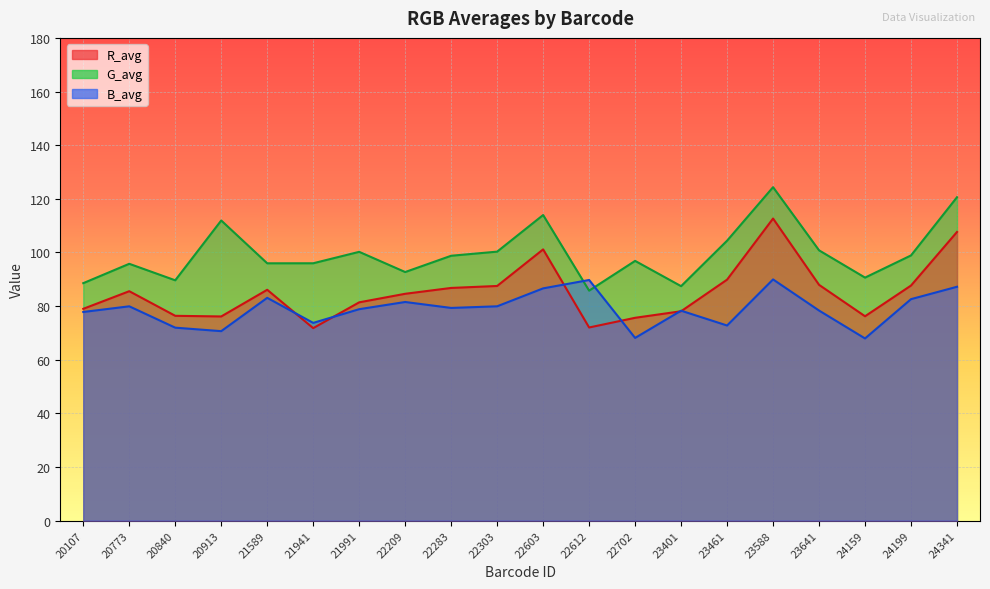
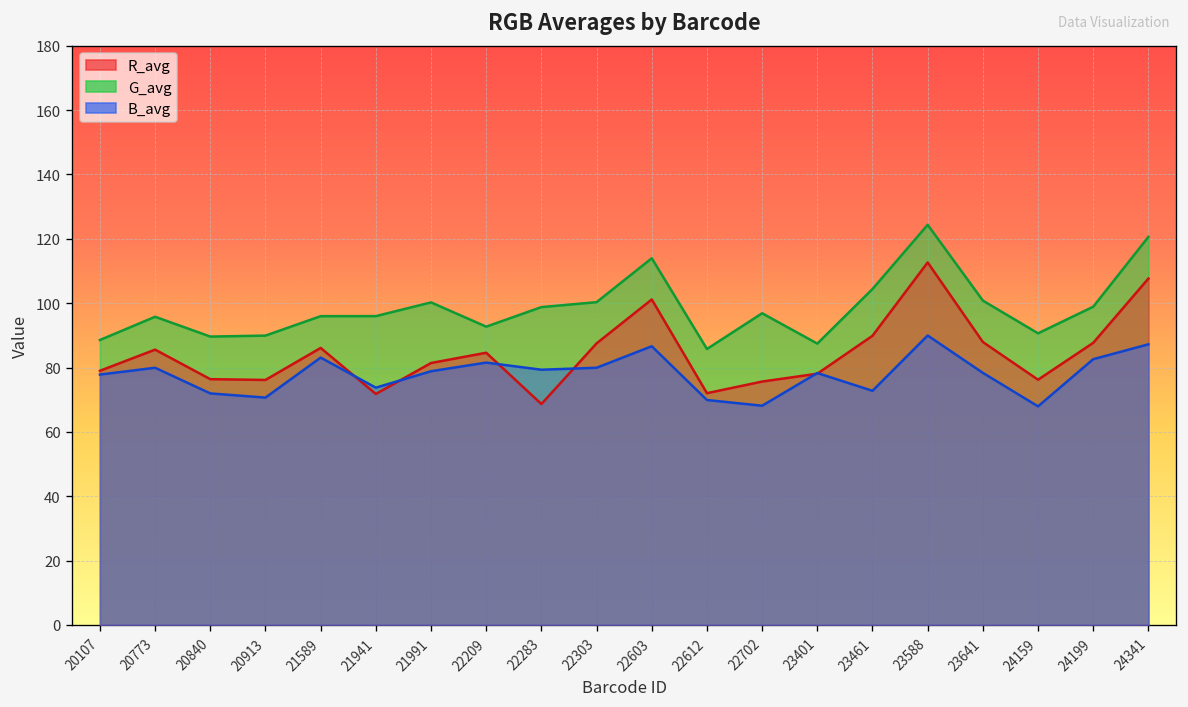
  {
    "G_avg": {
      "20107": 89,
      "20773": 96,
      "20840": 90,
-     "20913": 112,
+     "20913": 90,
      "21589": 96,
      "21941": 96,
      "21991": 100,
      "22209": 93,
      "22283": 99,
      "22303": 100,
      "22603": 114,
      "22612": 86,
      "22702": 97,
      "23401": 87,
      "23461": 104,
      "23588": 124,
      "23641": 101,
      "24159": 91,
      "24199": 99,
      "24341": 121
    },
    "R_avg": {
      "20107": 79,
      "20773": 86,
      "20840": 76,
      "20913": 76,
      "21589": 86,
      "21941": 72,
      "21991": 81,
      "22209": 85,
-     "22283": 87,
+     "22283": 69,
      "22303": 87,
      "22603": 101,
      "22612": 72,
      "22702": 76,
      "23461": 90,
      "23588": 113,
      "23641": 88,
      "24159": 76,
      "24199": 88,
      "24341": 108
    },
    "B_avg": {
      "20107": 78,
      "20773": 80,
      "20840": 72,
      "20913": 71,
      "21589": 83,
      "21941": 74,
      "21991": 79,
      "22209": 82,
      "22283": 79,
      "22303": 80,
      "22603": 87,
-     "22612": 90,
+     "22612": 70,
      "22702": 68,
      "23461": 73,
      "23588": 90,
      "23641": 78,
      "24159": 68,
      "24199": 83,
      "24341": 87
    }
  }
